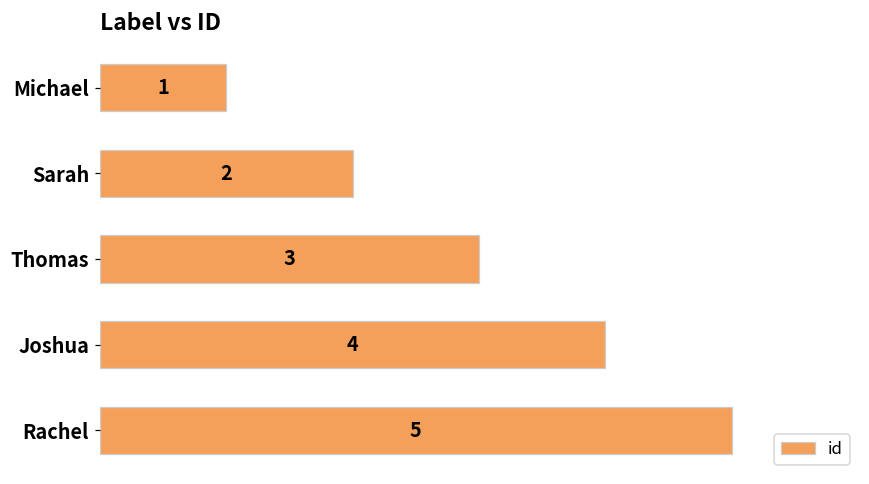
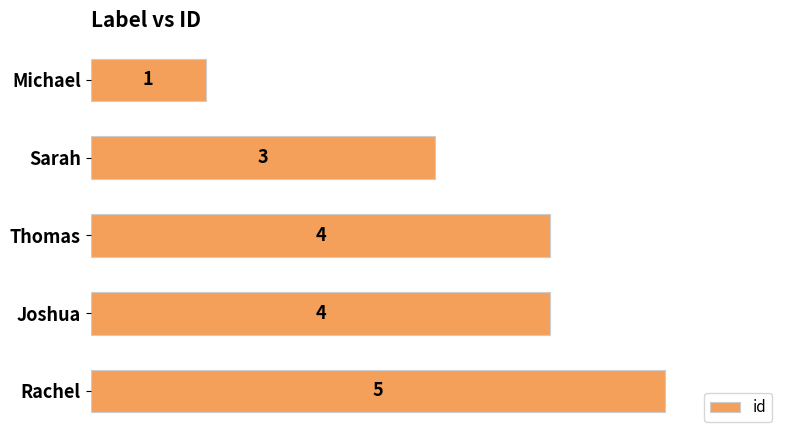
  {
    "Michael": 1,
-   "Sarah": 2,
-   "Thomas": 3,
+   "Sarah": 3,
+   "Thomas": 4,
    "Joshua": 4,
    "Rachel": 5
  }
